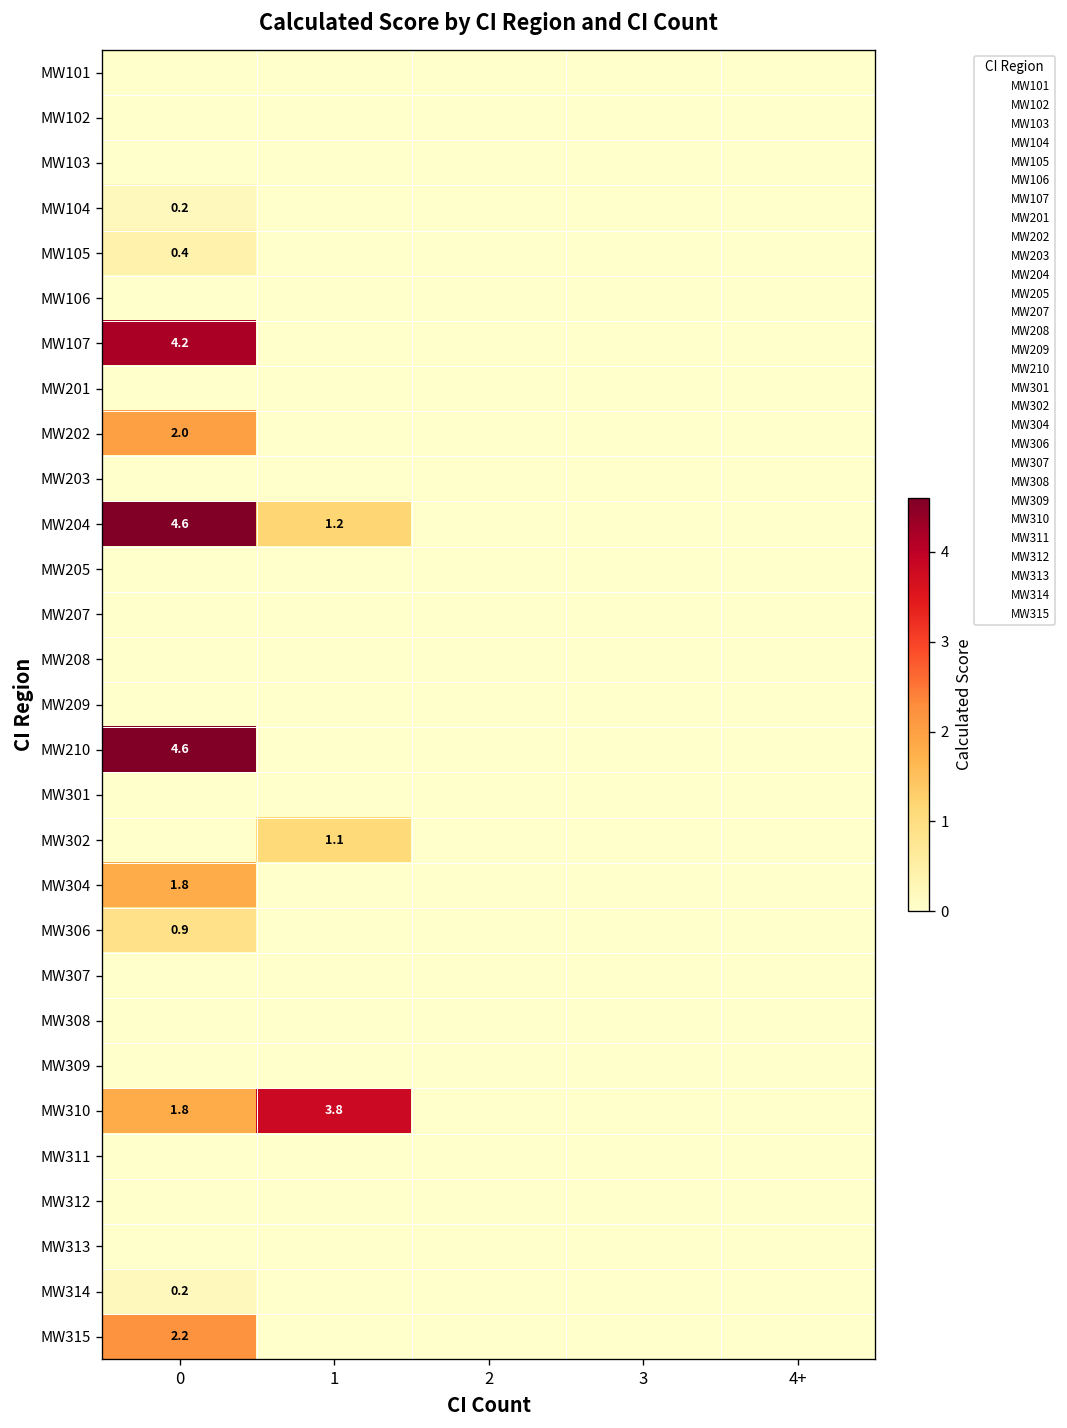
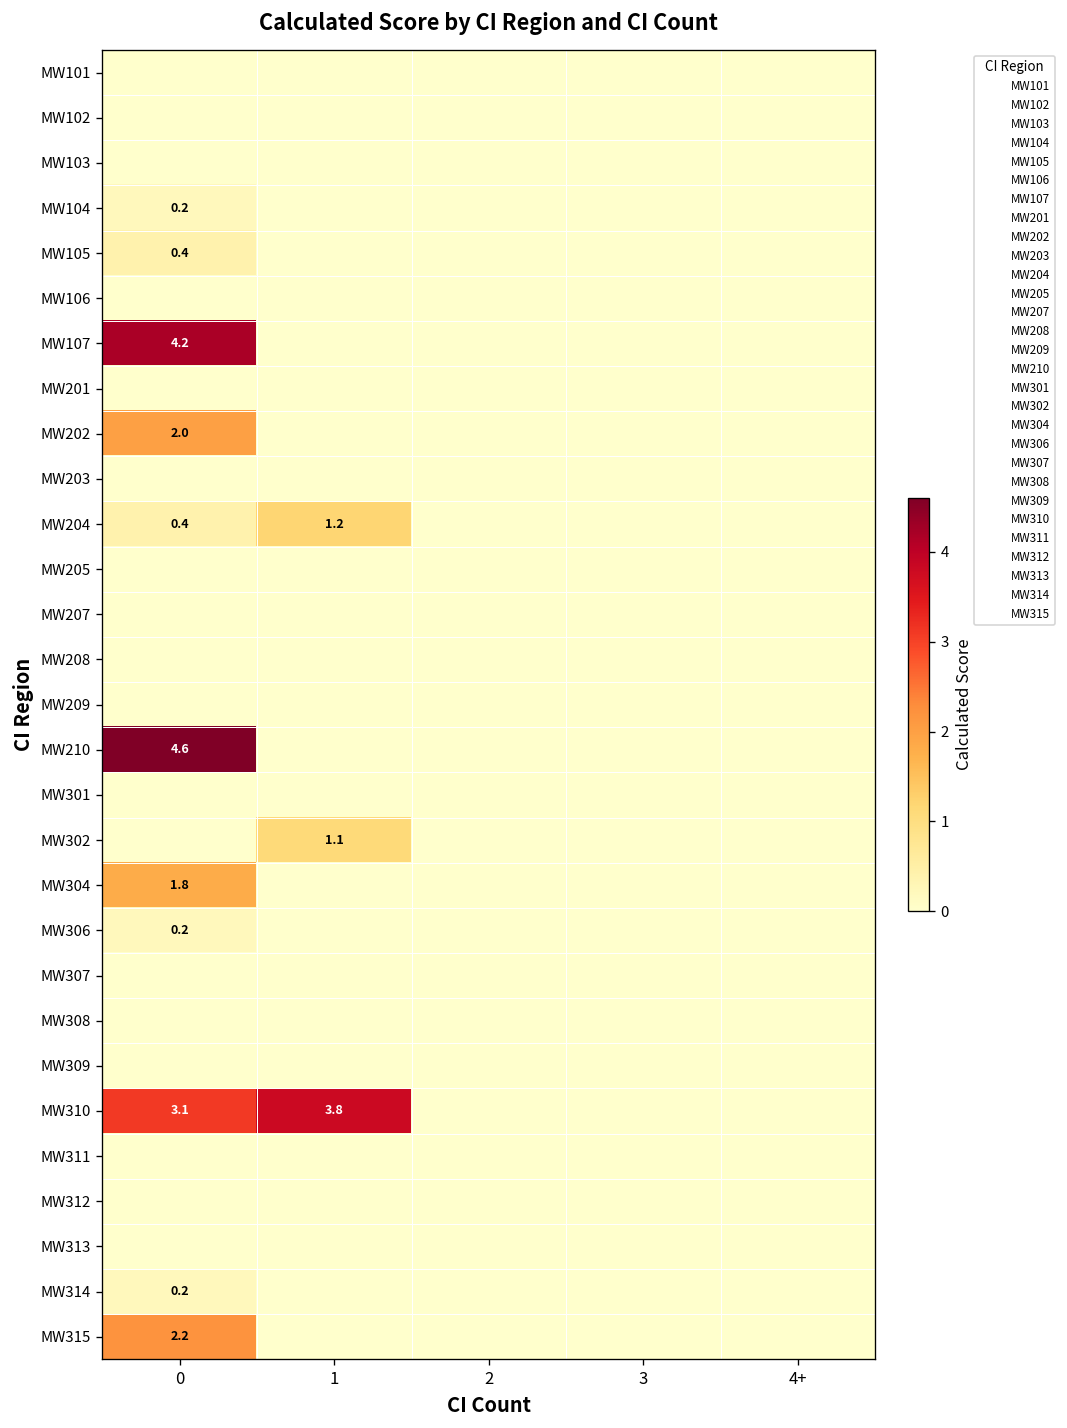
  {
    "MW104": {
      "0": 0.2
    },
    "MW105": {
      "0": 0.4
    },
    "MW107": {
      "0": 4.2
    },
    "MW202": {
      "0": 2.0
    },
    "MW204": {
-     "0": 4.6,
+     "0": 0.4,
      "1": 1.2
    },
    "MW210": {
      "0": 4.6
    },
    "MW302": {
      "1": 1.1
    },
    "MW304": {
      "0": 1.8
    },
    "MW306": {
-     "0": 0.9
+     "0": 0.2
    },
    "MW310": {
-     "0": 1.8,
+     "0": 3.1,
      "1": 3.8
    },
    "MW314": {
      "0": 0.2
    },
    "MW315": {
      "0": 2.2
    }
  }
